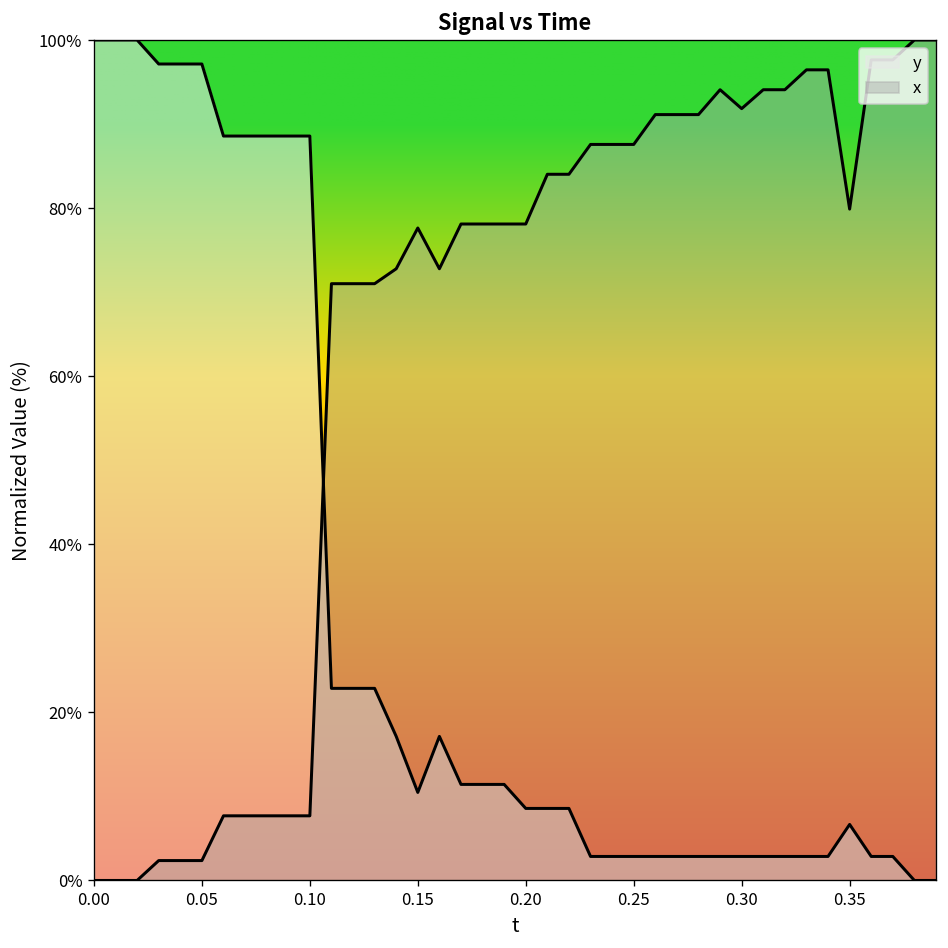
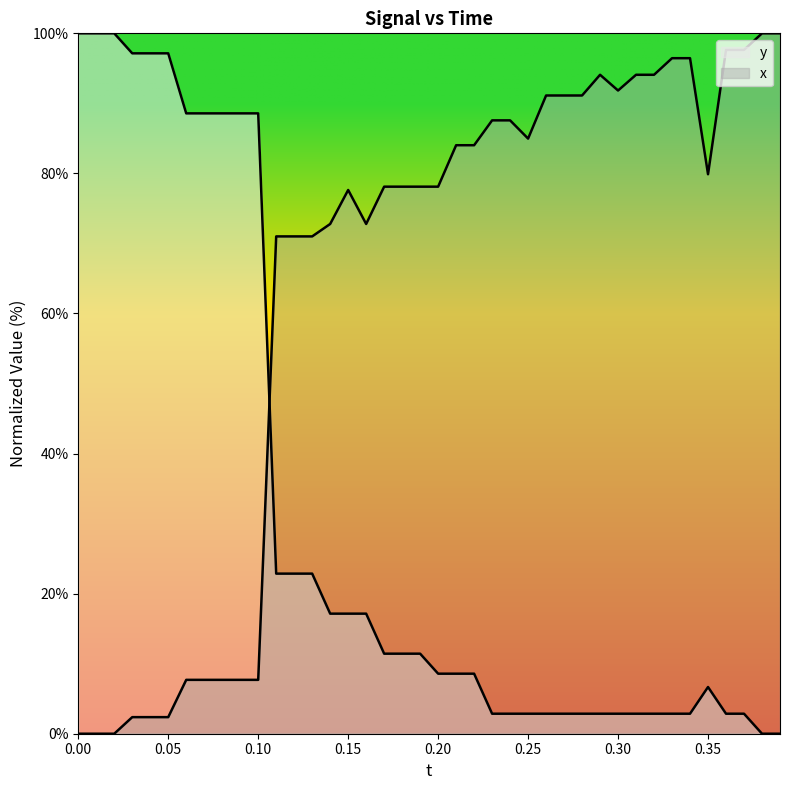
  {
    "y": {
      "0.00": "100%",
      "0.05": "97%",
      "0.10": "89%",
-     "0.15": "10%",
+     "0.15": "17%",
      "0.20": "9%",
      "0.25": "3%",
      "0.30": "3%",
      "0.35": "7%"
    },
    "x": {
      "0.00": "0%",
      "0.05": "2%",
      "0.10": "8%",
      "0.15": "78%",
      "0.20": "78%",
-     "0.25": "88%",
+     "0.25": "85%",
      "0.30": "92%",
      "0.35": "80%"
    }
  }
